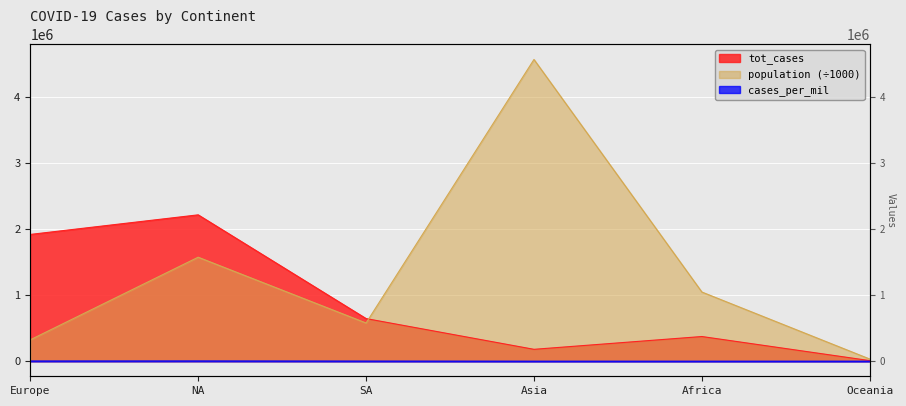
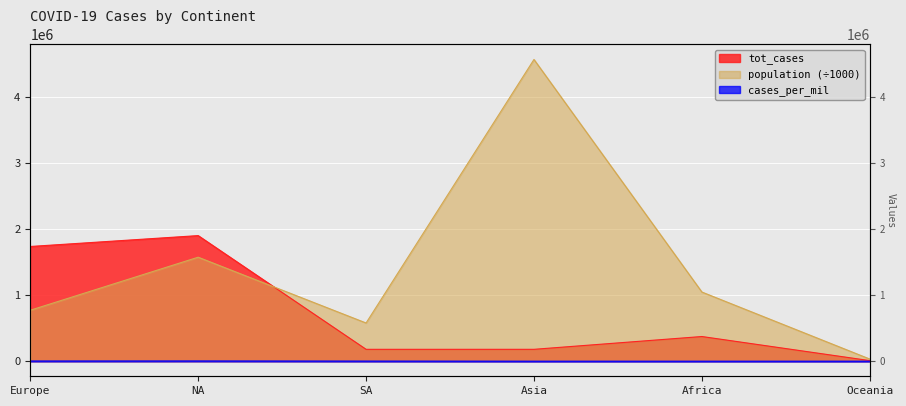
  {
    "tot_cases": {
-     "Europe": 1900000,
-     "NA": 2200000,
-     "SA": 600000,
+     "Europe": 1700000,
+     "NA": 1900000,
+     "SA": 200000,
      "Asia": 200000,
      "Africa": 400000
    },
    "population (÷1000)": {
-     "Europe": 300000,
+     "Europe": 800000,
      "NA": 1600000,
      "SA": 600000,
      "Asia": 4600000,
      "Africa": 1000000
    },
    "cases_per_mil": {
      "Europe": 0,
      "NA": 0,
      "SA": 0,
      "Asia": 0,
      "Africa": 0
    }
  }
